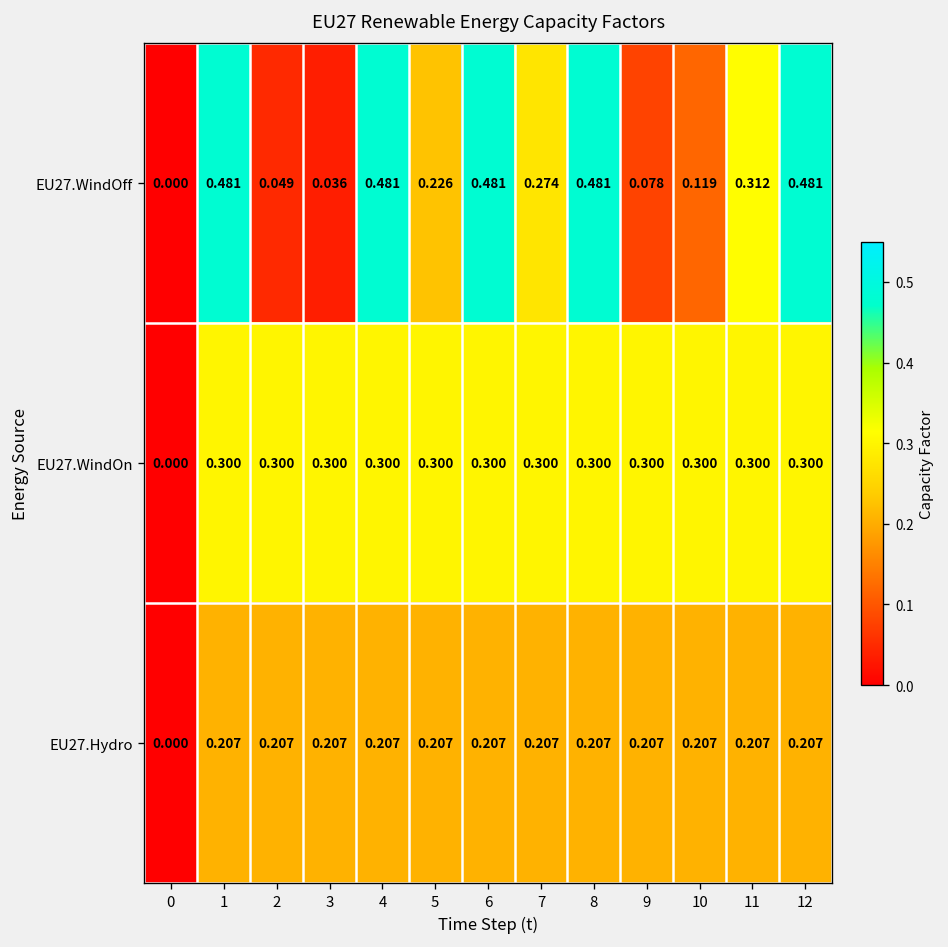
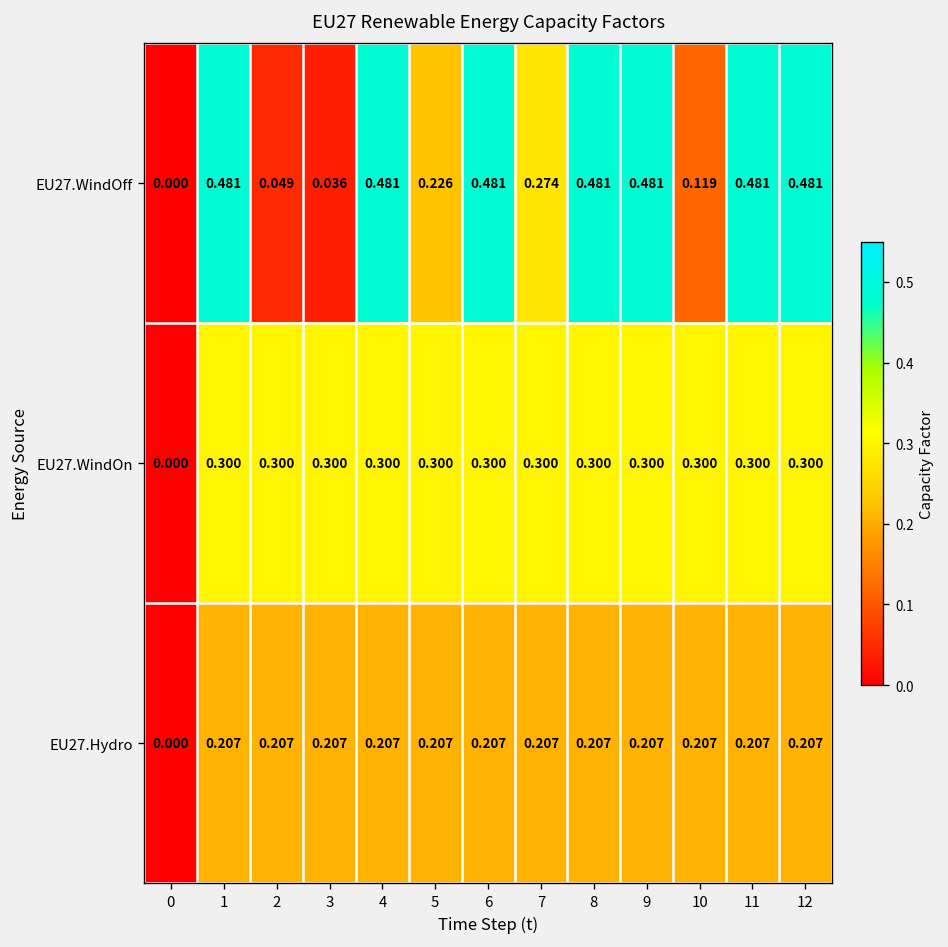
  {
    "EU27.WindOff": {
      "0": 0.000,
      "1": 0.481,
      "2": 0.049,
      "3": 0.036,
      "4": 0.481,
      "5": 0.226,
      "6": 0.481,
      "7": 0.274,
      "8": 0.481,
-     "9": 0.078,
+     "9": 0.481,
      "10": 0.119,
-     "11": 0.312,
+     "11": 0.481,
      "12": 0.481
    },
    "EU27.WindOn": {
      "0": 0.000,
      "1": 0.300,
      "2": 0.300,
      "3": 0.300,
      "4": 0.300,
      "5": 0.300,
      "6": 0.300,
      "7": 0.300,
      "8": 0.300,
      "9": 0.300,
      "10": 0.300,
      "11": 0.300,
      "12": 0.300
    },
    "EU27.Hydro": {
      "0": 0.000,
      "1": 0.207,
      "2": 0.207,
      "3": 0.207,
      "4": 0.207,
      "5": 0.207,
      "6": 0.207,
      "7": 0.207,
      "8": 0.207,
      "9": 0.207,
      "10": 0.207,
      "11": 0.207,
      "12": 0.207
    }
  }
